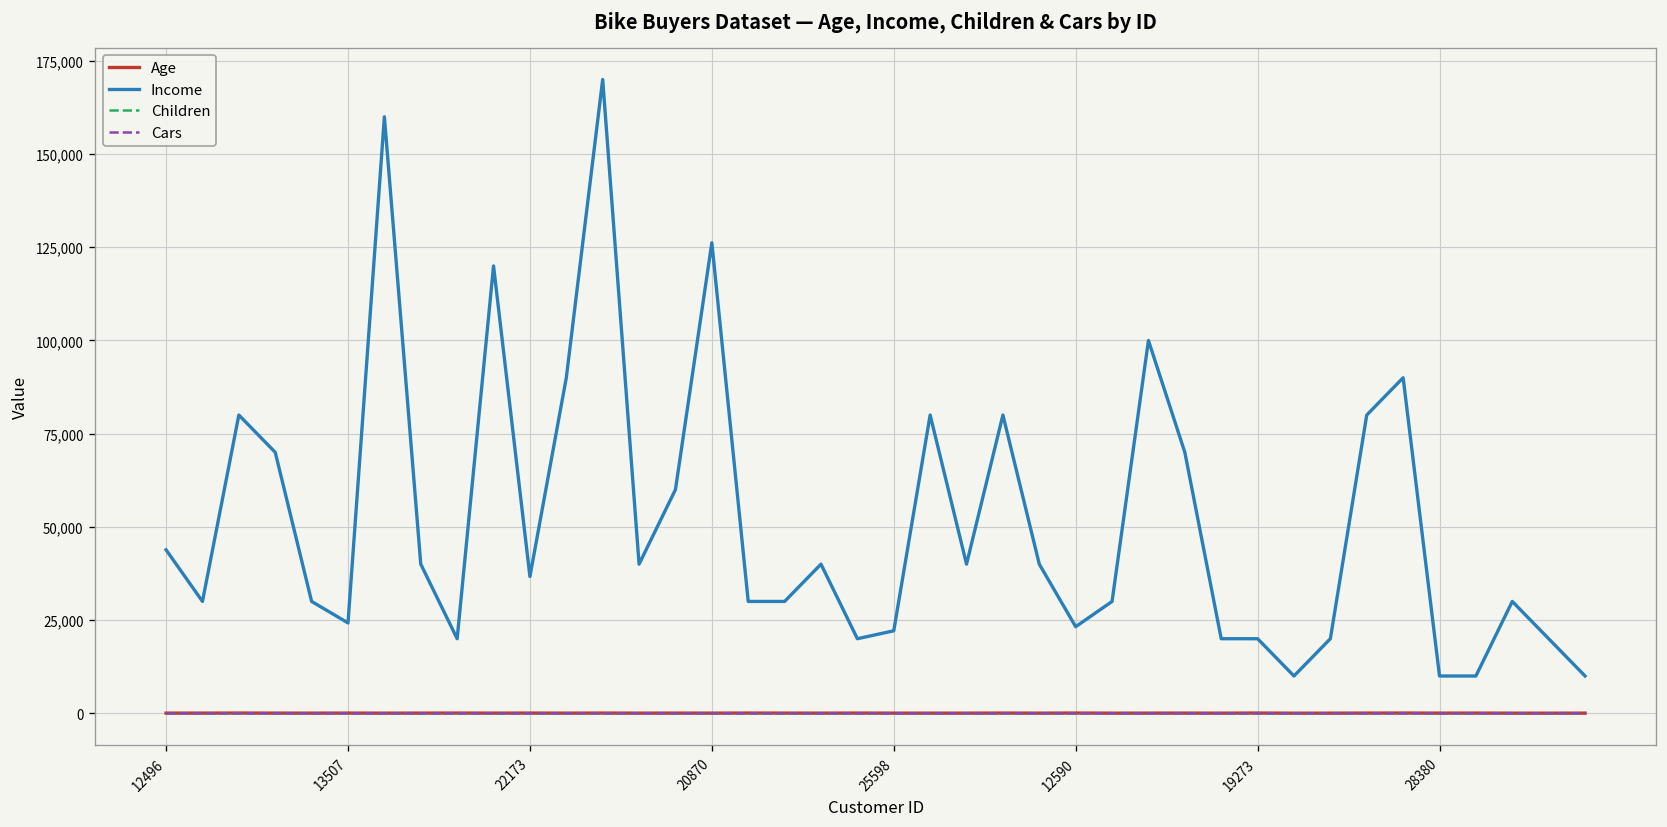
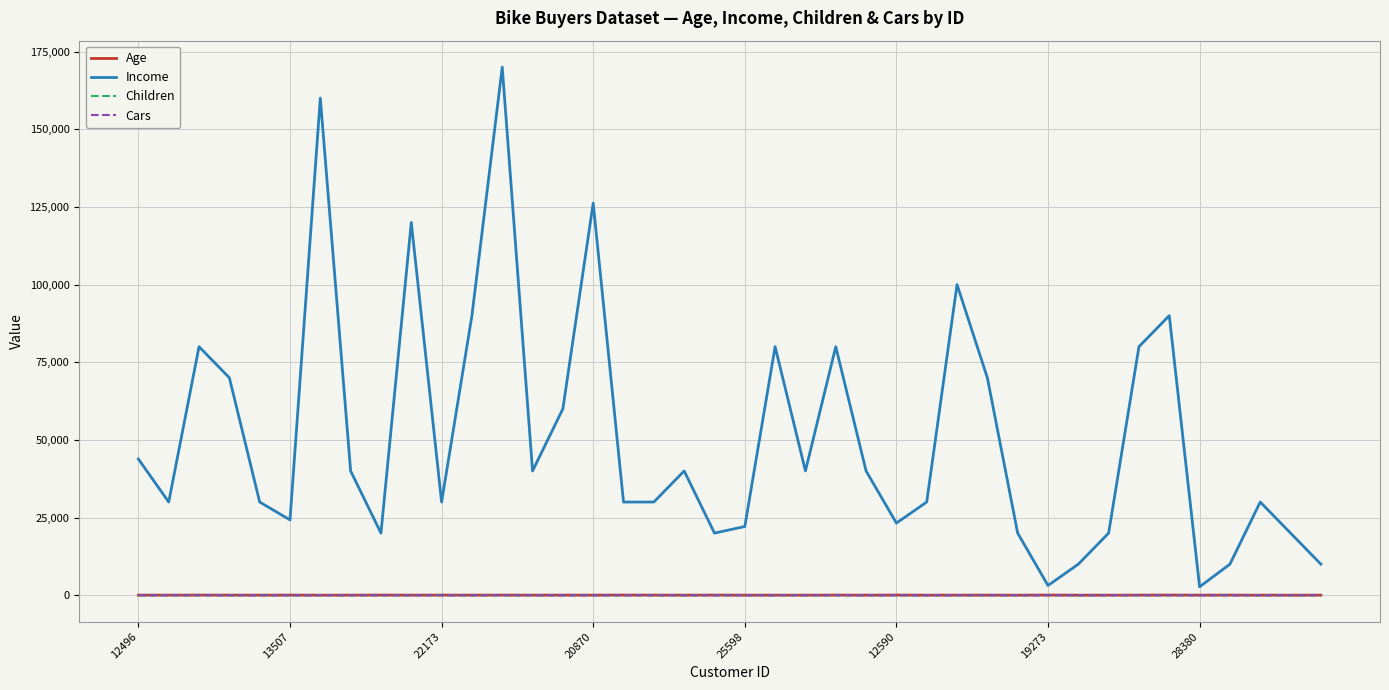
  {
    "Cars": {
      "12496": "0",
      "13507": "0",
      "22173": "0",
      "20870": "0",
      "25598": "0",
      "12590": "0",
      "19273": "0",
      "28380": "0"
    },
    "Income": {
      "12496": "44,000",
      "13507": "24,000",
-     "22173": "37,000",
+     "22173": "30,000",
      "20870": "126,000",
      "25598": "22,000",
      "12590": "23,000",
-     "19273": "20,000",
-     "28380": "10,000"
+     "19273": "3,000",
+     "28380": "3,000"
    }
  }
